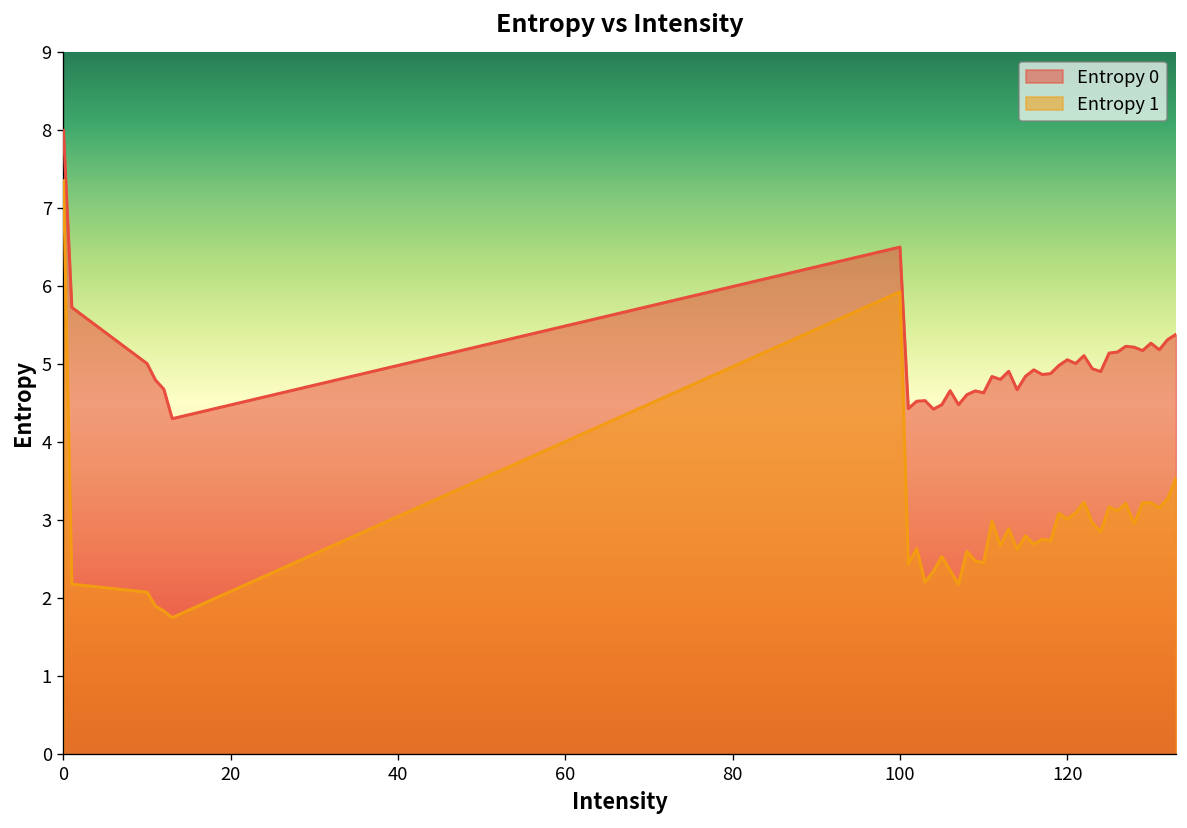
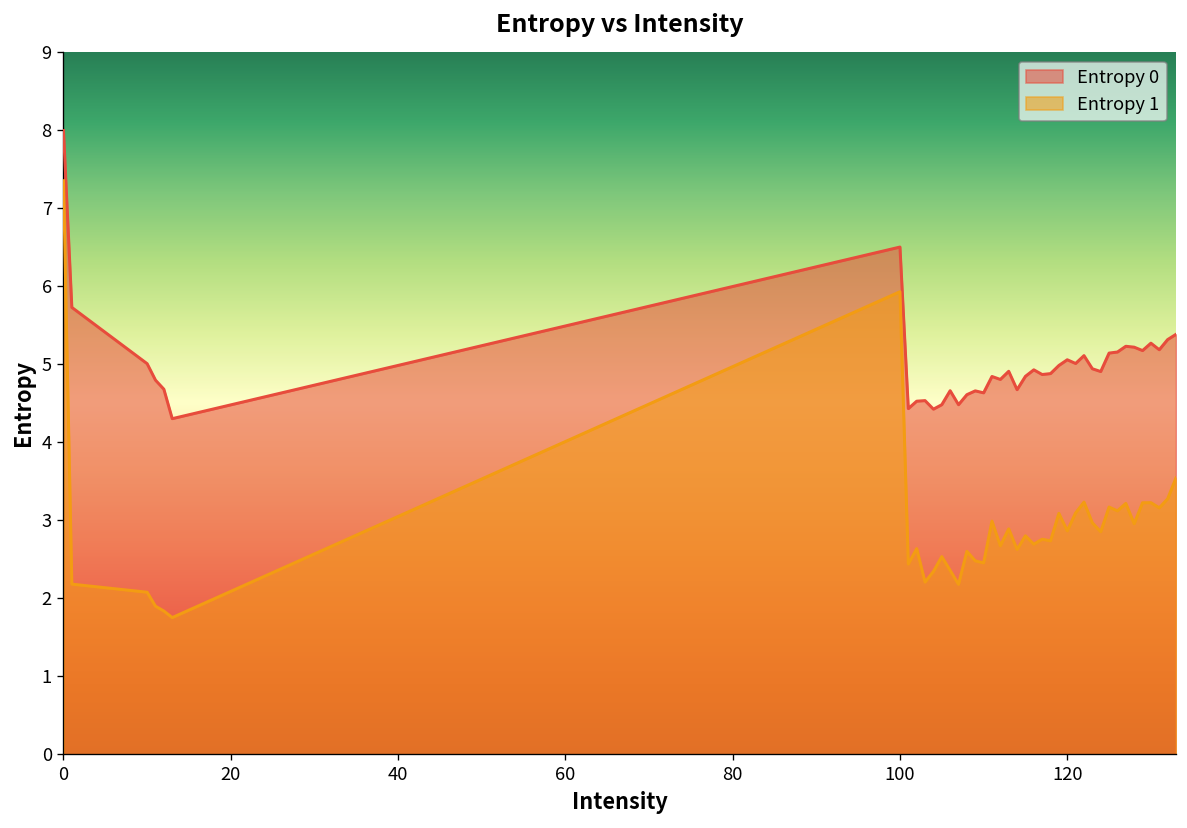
  {
    "Entropy 0": {
      "0": 8.0,
      "100": 6.5,
      "120": 5.1
    },
    "Entropy 1": {
      "0": 7.4,
      "100": 5.9,
-     "120": 3.0
+     "120": 2.9
    }
  }
